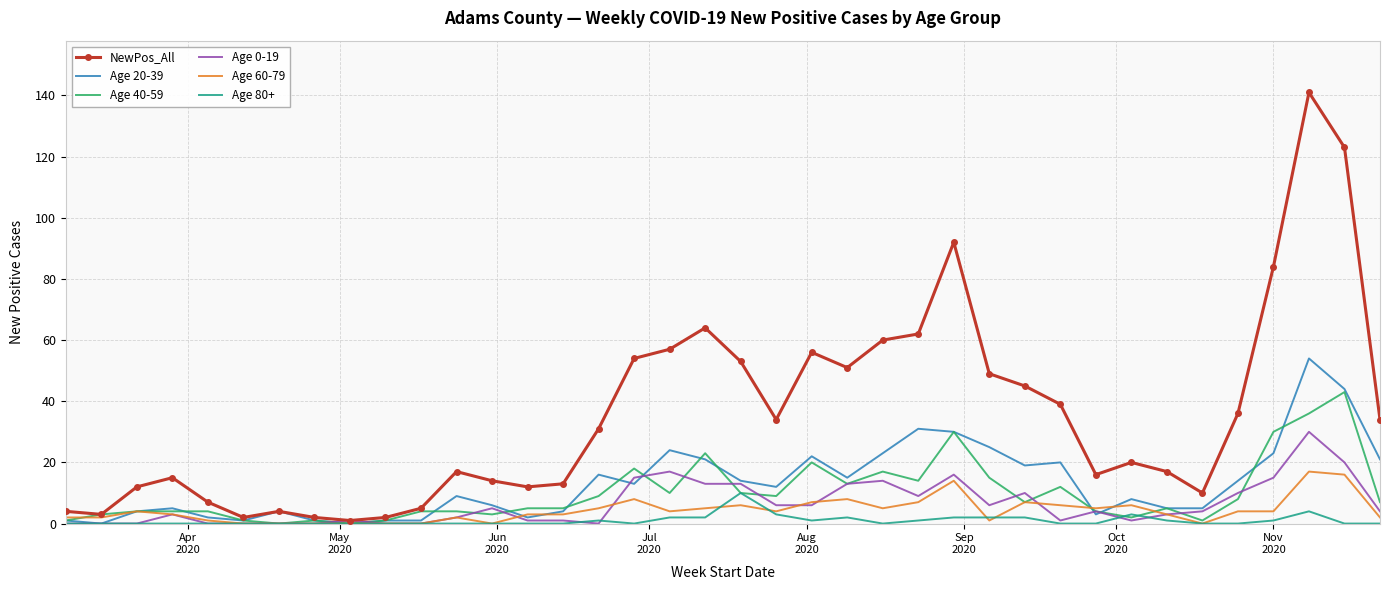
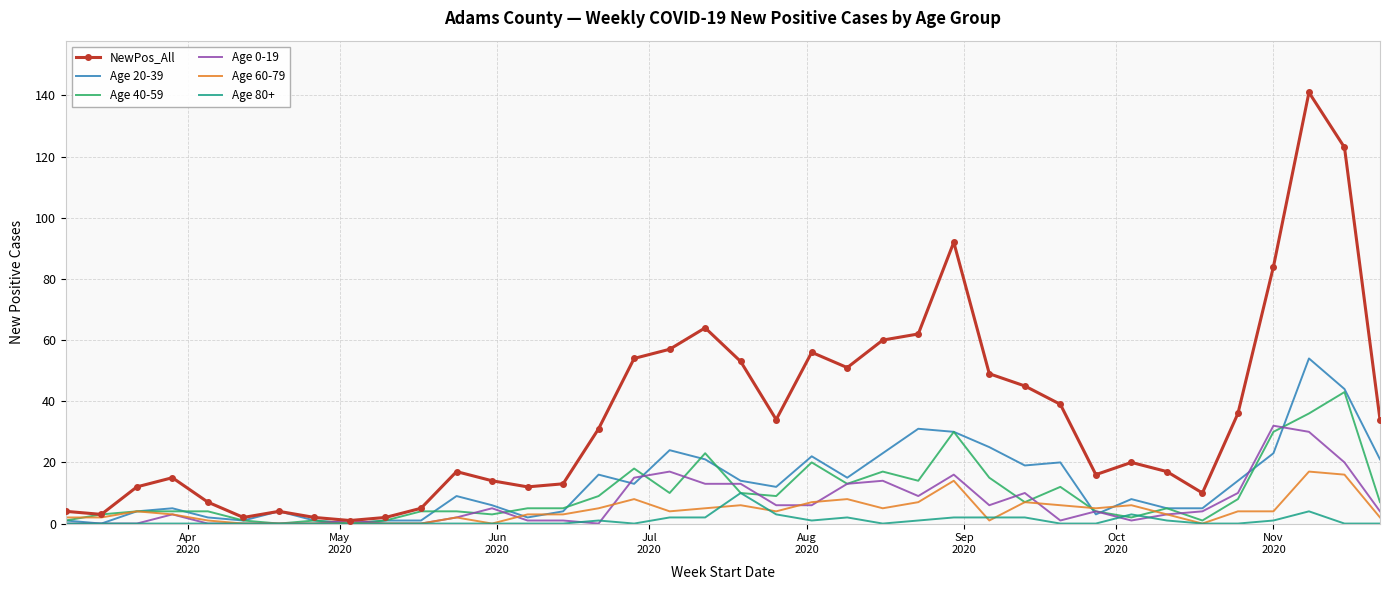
  {
    "NewPos_All": {
      "Nov 2020": 84
    },
    "Age 20-39": {
      "Nov 2020": 23
    },
    "Age 0-19": {
-     "Nov 2020": 15
+     "Nov 2020": 32
    },
    "Age 60-79": {
      "Nov 2020": 4
    }
  }
